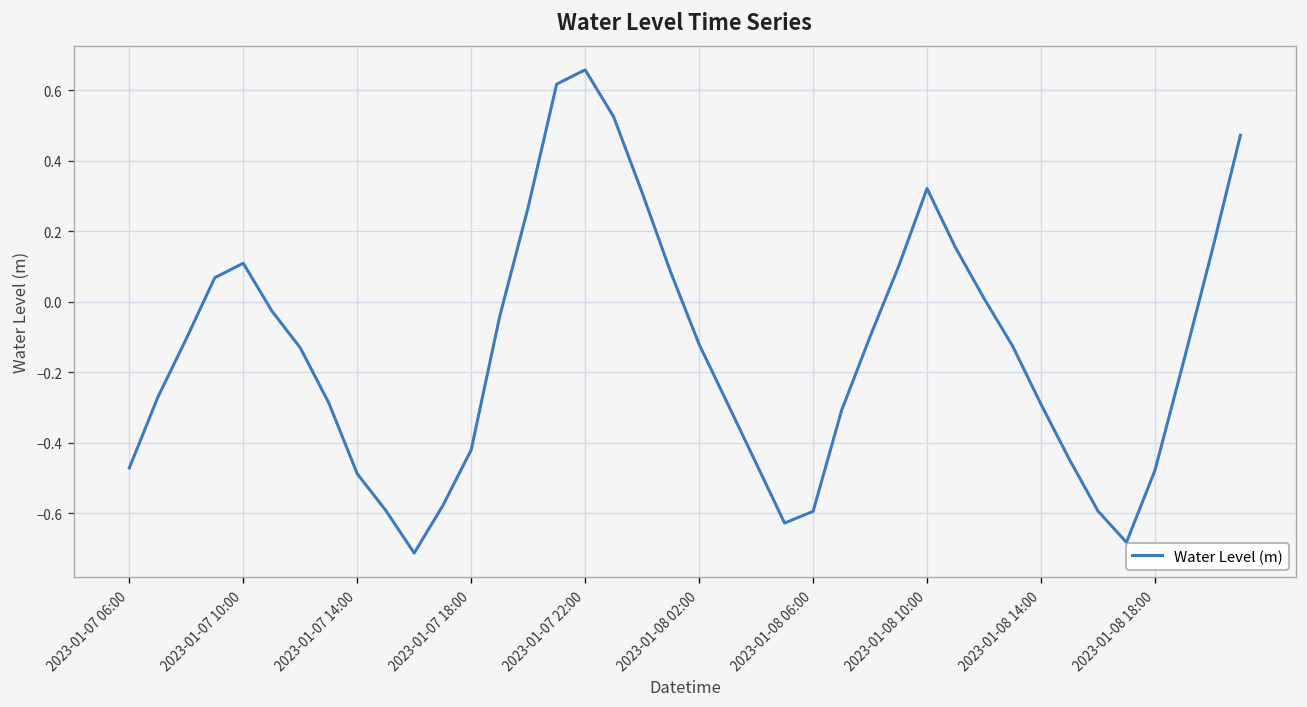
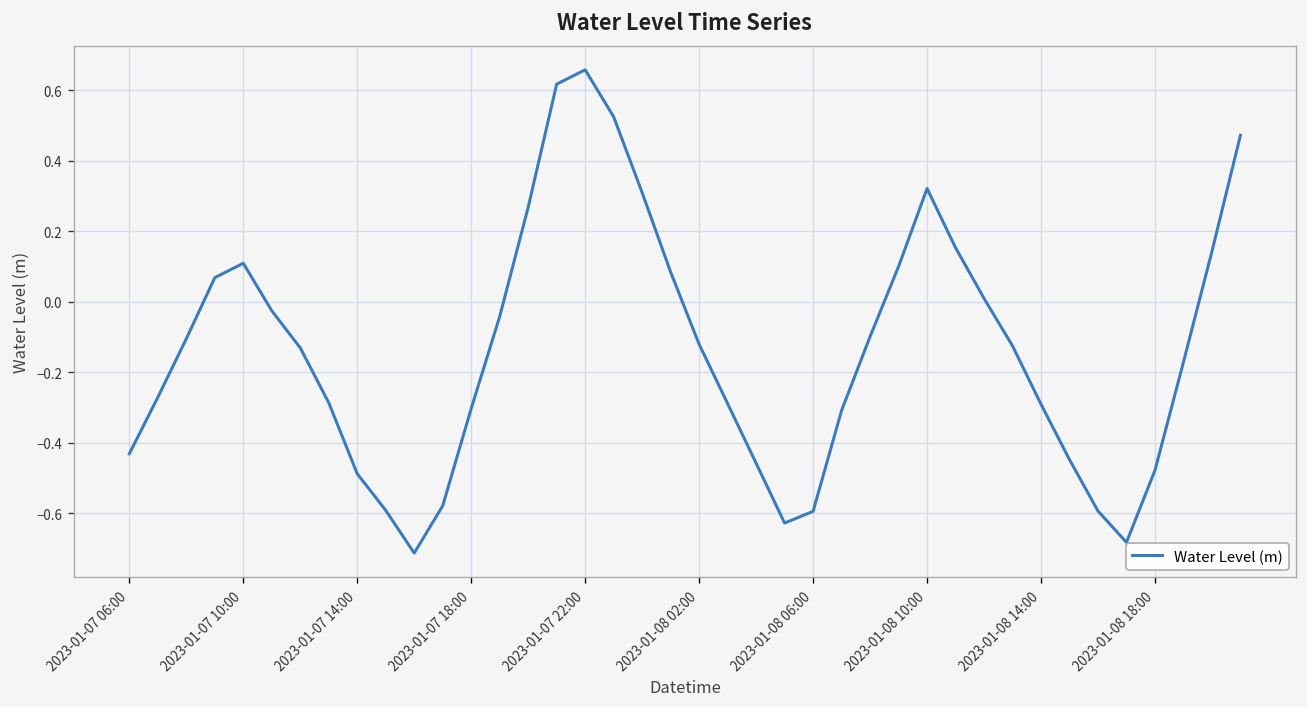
  {
-   "2023-01-07 06:00": -0.47,
+   "2023-01-07 06:00": -0.43,
    "2023-01-07 10:00": 0.11,
    "2023-01-07 14:00": -0.49,
-   "2023-01-07 18:00": -0.42,
+   "2023-01-07 18:00": -0.30,
    "2023-01-07 22:00": 0.66,
    "2023-01-08 02:00": -0.12,
    "2023-01-08 06:00": -0.59,
    "2023-01-08 10:00": 0.32,
    "2023-01-08 14:00": -0.29,
    "2023-01-08 18:00": -0.48
  }
